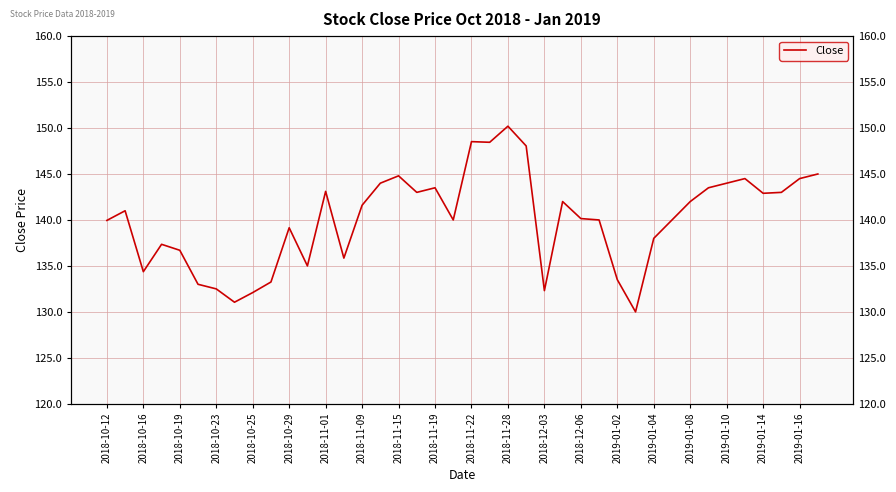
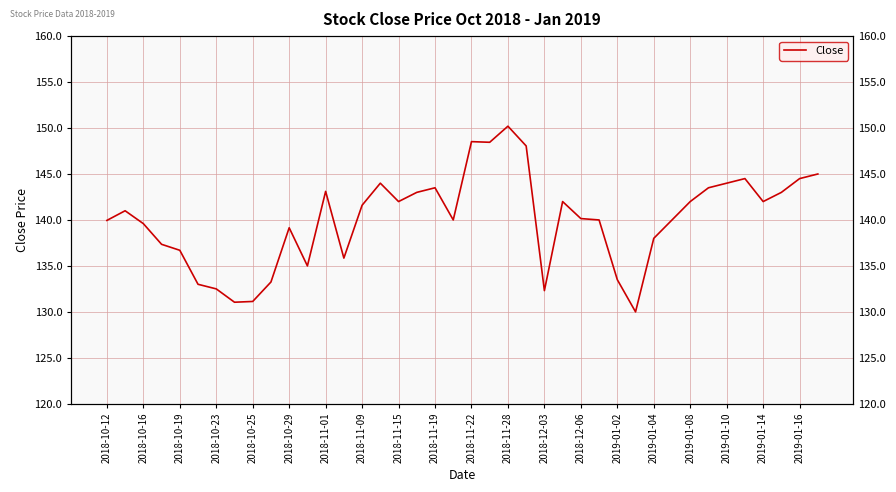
  {
    "2018-10-12": 140,
-   "2018-10-16": 134,
+   "2018-10-16": 140,
    "2018-10-19": 137,
    "2018-10-23": 133,
-   "2018-10-25": 132,
+   "2018-10-25": 131,
    "2018-10-29": 139,
    "2018-11-01": 143,
    "2018-11-09": 142,
-   "2018-11-15": 145,
+   "2018-11-15": 142,
    "2018-11-19": 144,
    "2018-11-22": 149,
    "2018-11-28": 150,
    "2018-12-03": 132,
    "2018-12-06": 140,
    "2019-01-02": 134,
    "2019-01-04": 138,
    "2019-01-08": 142,
    "2019-01-10": 144,
-   "2019-01-14": 143,
+   "2019-01-14": 142,
    "2019-01-16": 145
  }
